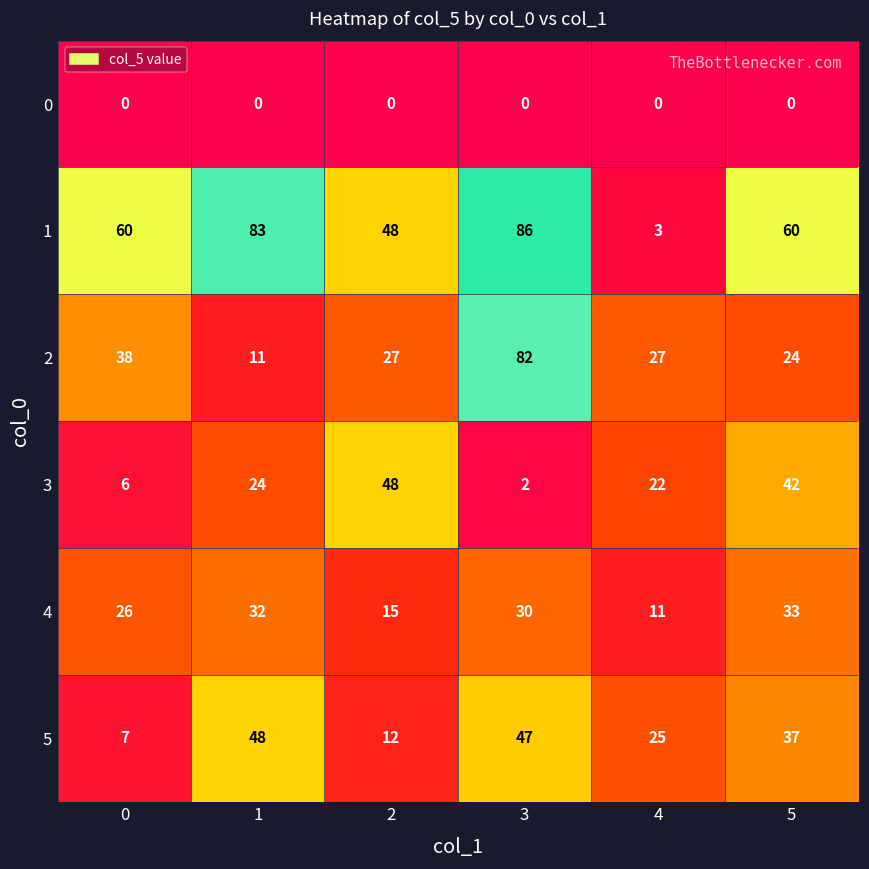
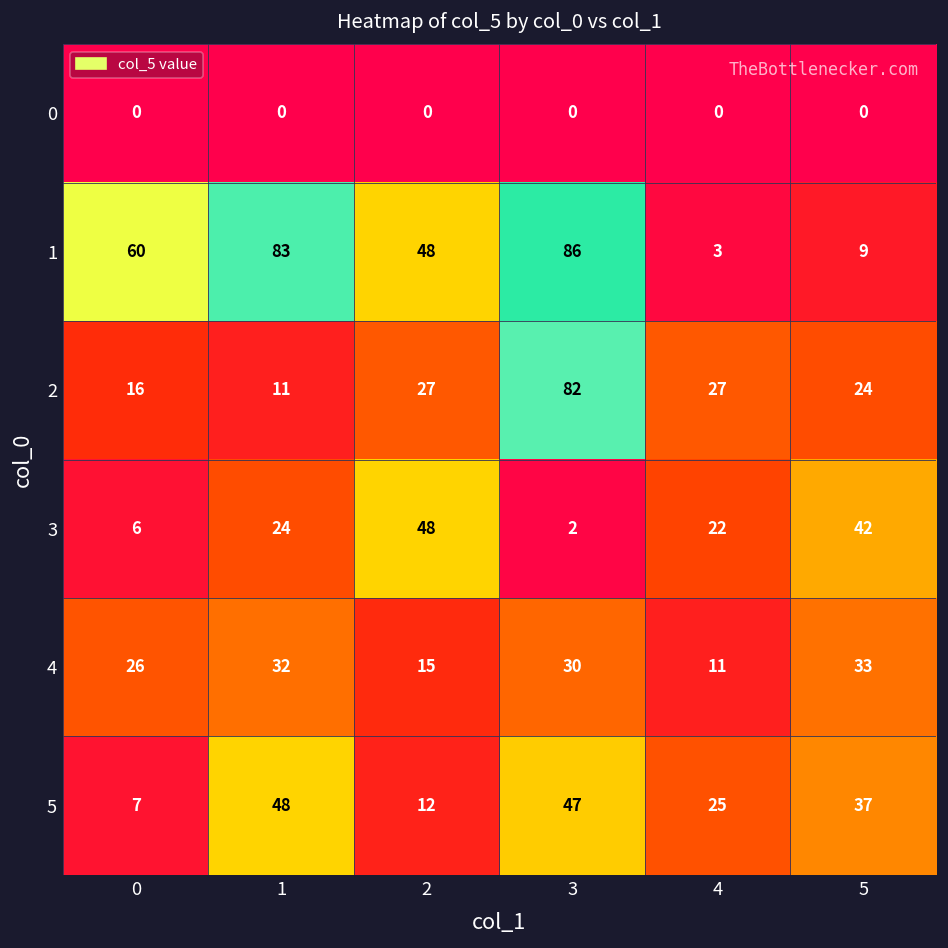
  {
    "0": {
      "0": 0,
      "1": 0,
      "2": 0,
      "3": 0,
      "4": 0
    },
    "1": {
      "0": 60,
      "1": 83,
      "2": 48,
      "3": 86,
      "4": 3,
-     "5": 60
+     "5": 9
    },
    "2": {
-     "0": 38,
+     "0": 16,
      "1": 11,
      "2": 27,
      "3": 82,
      "4": 27,
      "5": 24
    },
    "3": {
      "0": 6,
      "1": 24,
      "2": 48,
      "3": 2,
      "4": 22,
      "5": 42
    },
    "4": {
      "0": 26,
      "1": 32,
      "2": 15,
      "3": 30,
      "4": 11,
      "5": 33
    },
    "5": {
      "0": 7,
      "1": 48,
      "2": 12,
      "3": 47,
      "4": 25,
      "5": 37
    }
  }
